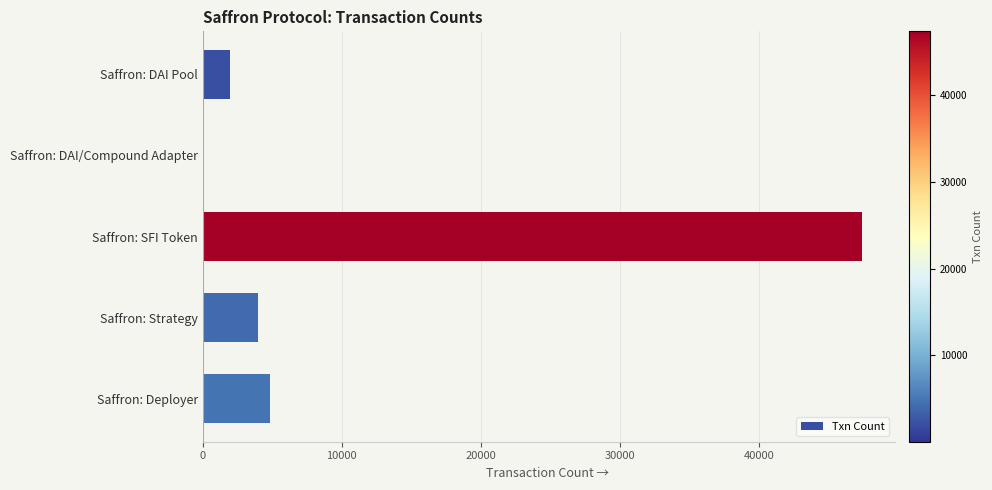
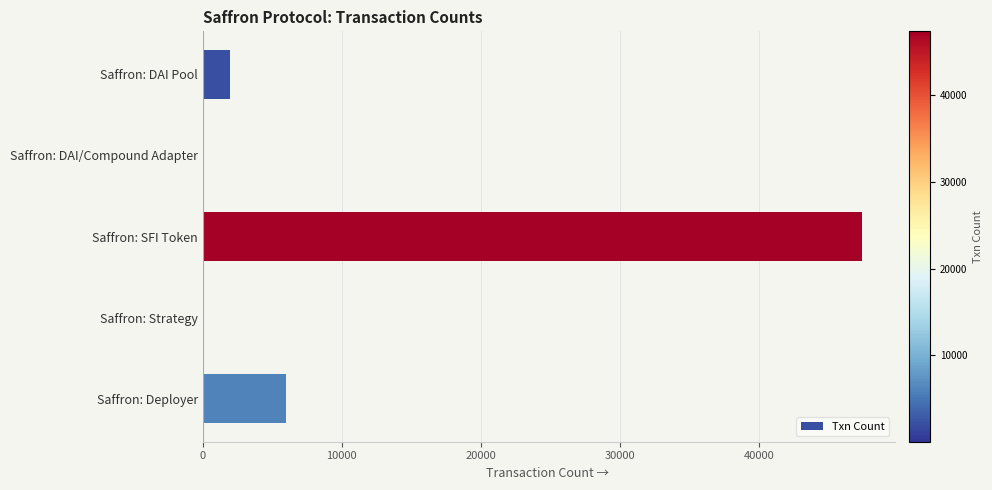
  {
    "Saffron: DAI Pool": 1900,
    "Saffron: SFI Token": 47400,
-   "Saffron: Strategy": 3900,
-   "Saffron: Deployer": 4800
+   "Saffron: Strategy": 100,
+   "Saffron: Deployer": 6000
  }
